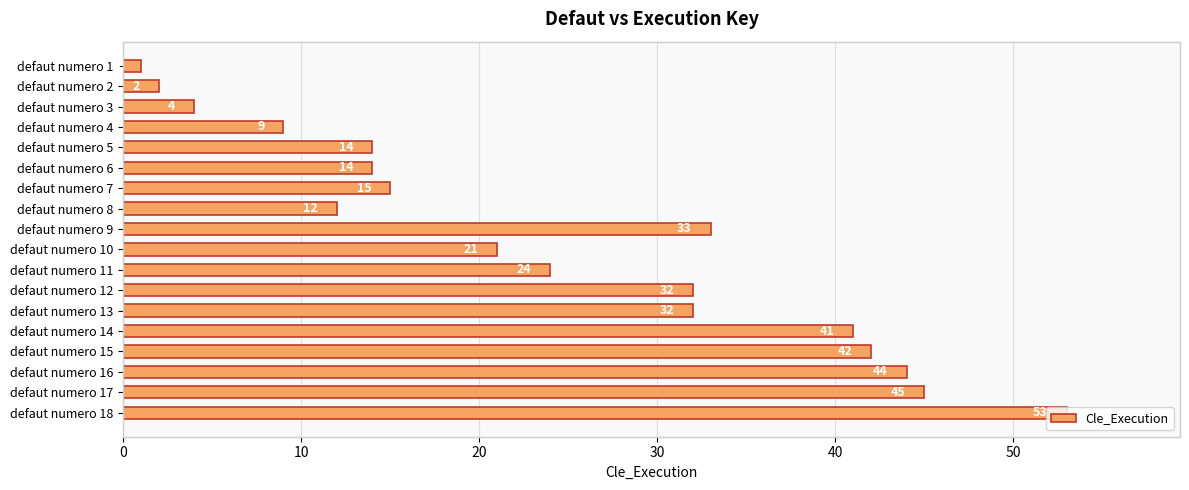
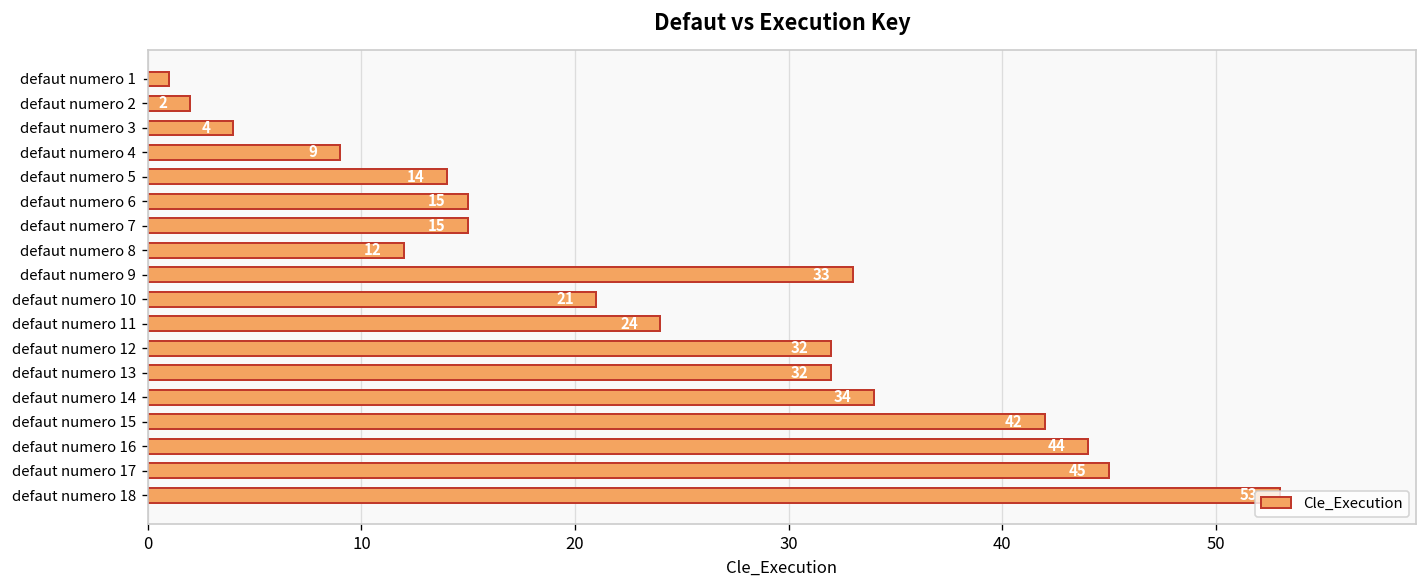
  {
    "defaut numero 2": 2,
    "defaut numero 3": 4,
    "defaut numero 4": 9,
    "defaut numero 5": 14,
-   "defaut numero 6": 14,
+   "defaut numero 6": 15,
    "defaut numero 7": 15,
    "defaut numero 8": 12,
    "defaut numero 9": 33,
    "defaut numero 10": 21,
    "defaut numero 11": 24,
    "defaut numero 12": 32,
    "defaut numero 13": 32,
-   "defaut numero 14": 41,
+   "defaut numero 14": 34,
    "defaut numero 15": 42,
    "defaut numero 16": 44,
    "defaut numero 17": 45
  }
